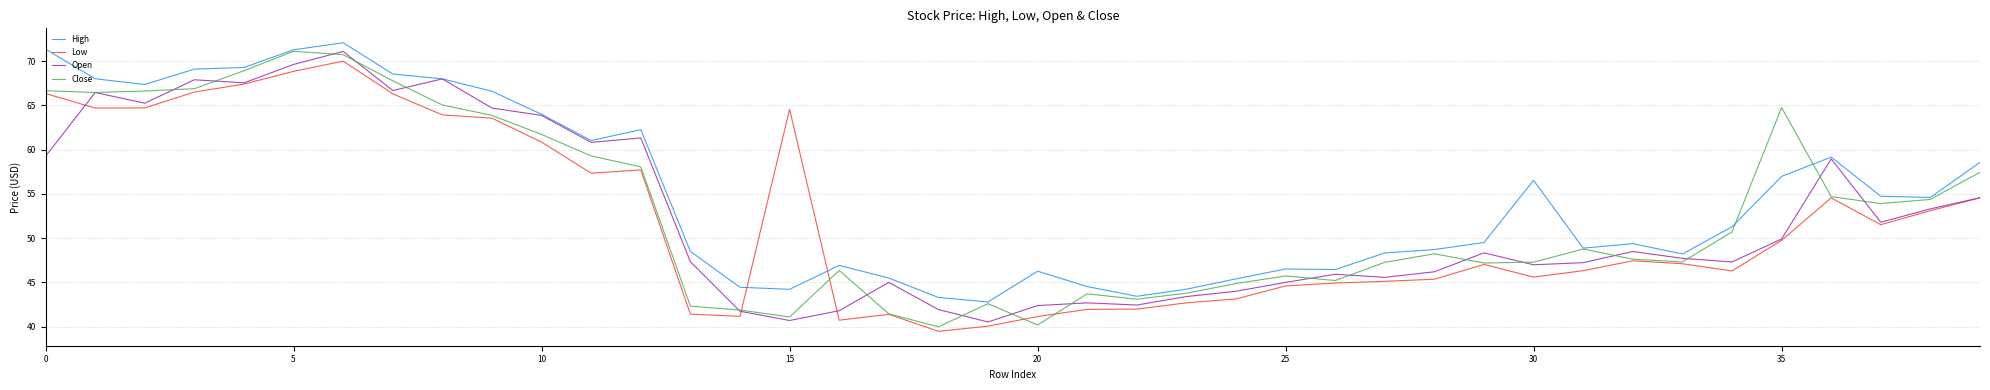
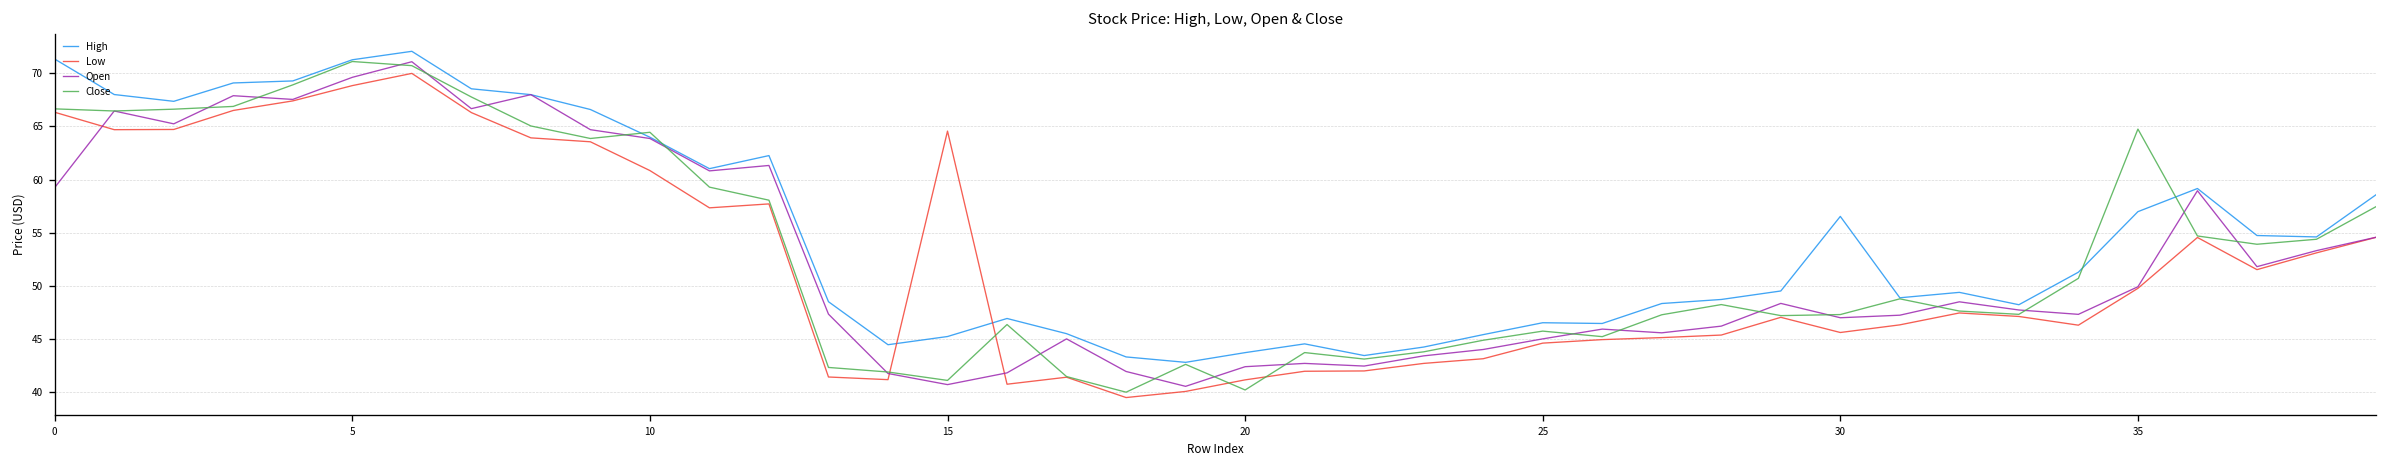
  {
    "High": {
      "0": 71,
-     "15": 44,
-     "20": 46,
+     "15": 45,
+     "20": 44,
      "25": 47,
      "30": 57,
      "35": 57
    },
    "Low": {
      "0": 66,
      "5": 69,
      "10": 61,
      "15": 65,
      "20": 41,
      "25": 45,
      "30": 46
    },
    "Open": {
      "0": 59,
      "5": 70,
      "15": 41,
      "20": 42,
      "25": 45,
      "30": 47
    },
    "Close": {
      "0": 67,
-     "10": 62,
+     "10": 64,
      "15": 41,
      "20": 40,
      "25": 46,
      "30": 47,
      "35": 65
    }
  }
